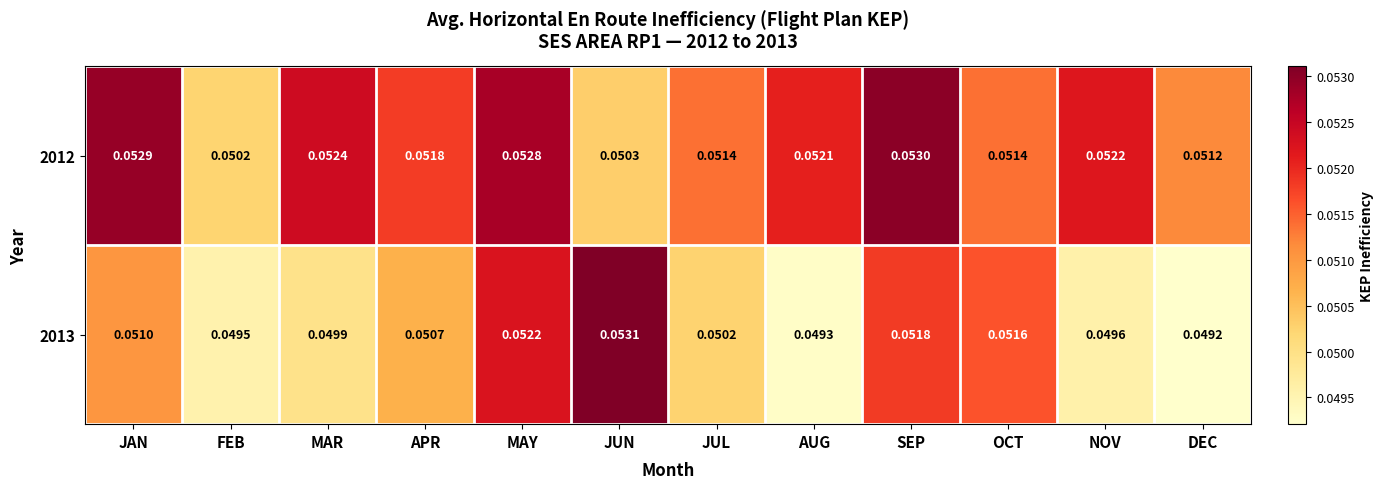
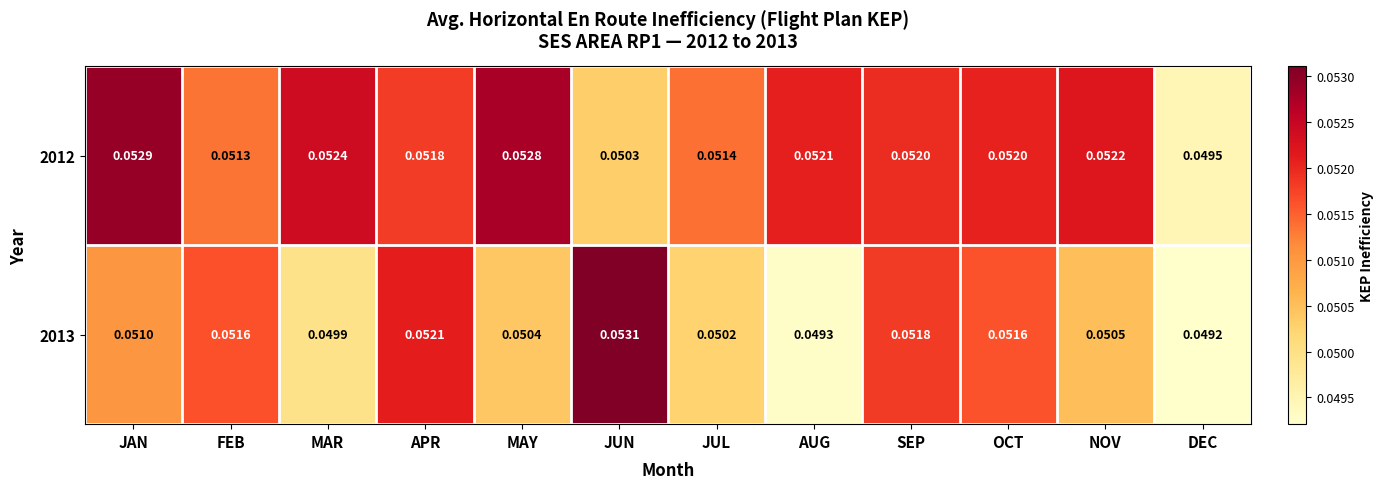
  {
    "2012": {
      "JAN": 0.0529,
-     "FEB": 0.0502,
+     "FEB": 0.0513,
      "MAR": 0.0524,
      "APR": 0.0518,
      "MAY": 0.0528,
      "JUN": 0.0503,
      "JUL": 0.0514,
      "AUG": 0.0521,
-     "SEP": 0.0530,
-     "OCT": 0.0514,
+     "SEP": 0.0520,
+     "OCT": 0.0520,
      "NOV": 0.0522,
-     "DEC": 0.0512
+     "DEC": 0.0495
    },
    "2013": {
      "JAN": 0.0510,
-     "FEB": 0.0495,
+     "FEB": 0.0516,
      "MAR": 0.0499,
-     "APR": 0.0507,
-     "MAY": 0.0522,
+     "APR": 0.0521,
+     "MAY": 0.0504,
      "JUN": 0.0531,
      "JUL": 0.0502,
      "AUG": 0.0493,
      "SEP": 0.0518,
      "OCT": 0.0516,
-     "NOV": 0.0496,
+     "NOV": 0.0505,
      "DEC": 0.0492
    }
  }
